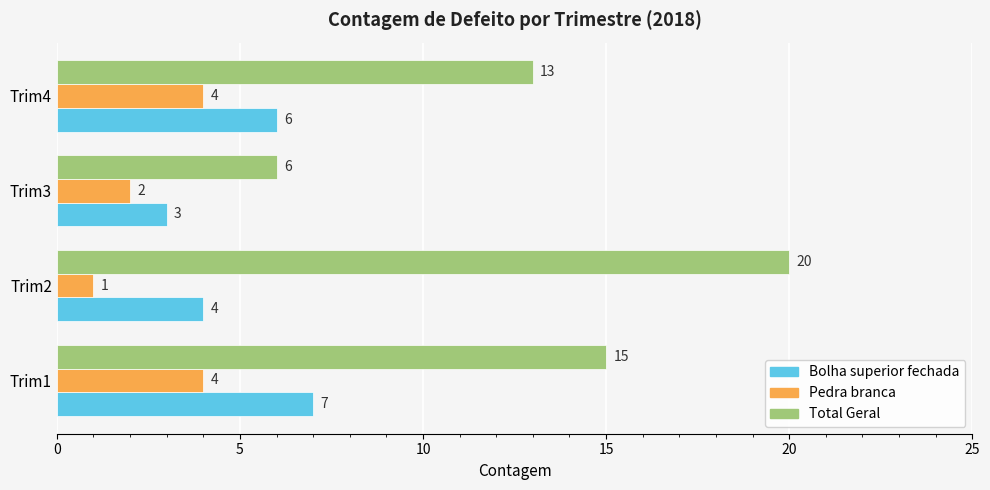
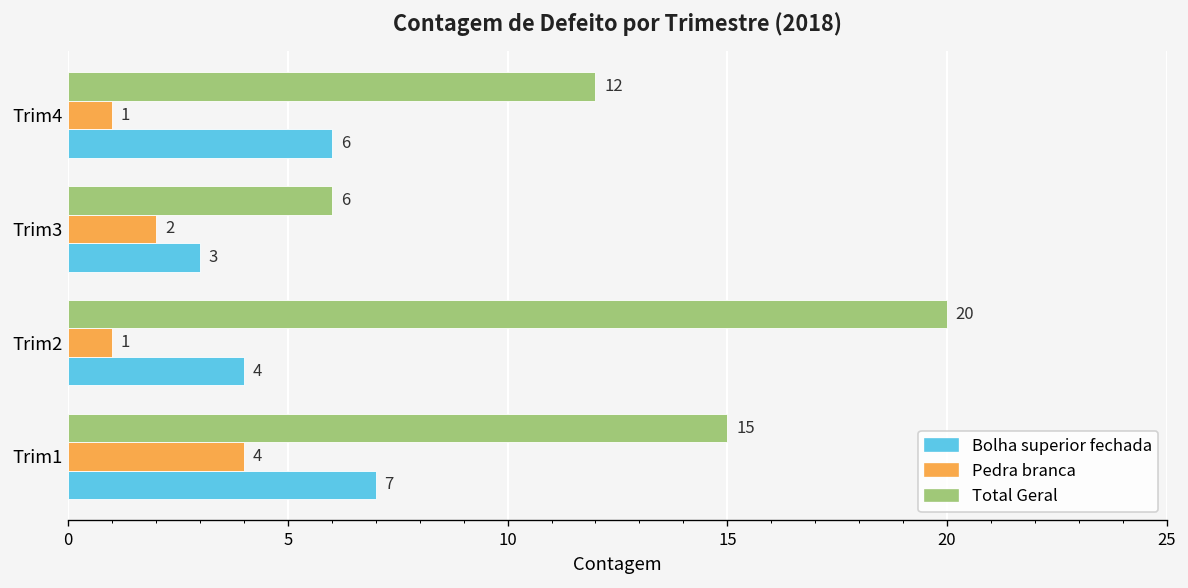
  {
    "Bolha superior fechada": {
      "Trim4": 6,
      "Trim3": 3,
      "Trim2": 4,
      "Trim1": 7
    },
    "Pedra branca": {
-     "Trim4": 4,
+     "Trim4": 1,
      "Trim3": 2,
      "Trim2": 1,
      "Trim1": 4
    },
    "Total Geral": {
-     "Trim4": 13,
+     "Trim4": 12,
      "Trim3": 6,
      "Trim2": 20,
      "Trim1": 15
    }
  }
